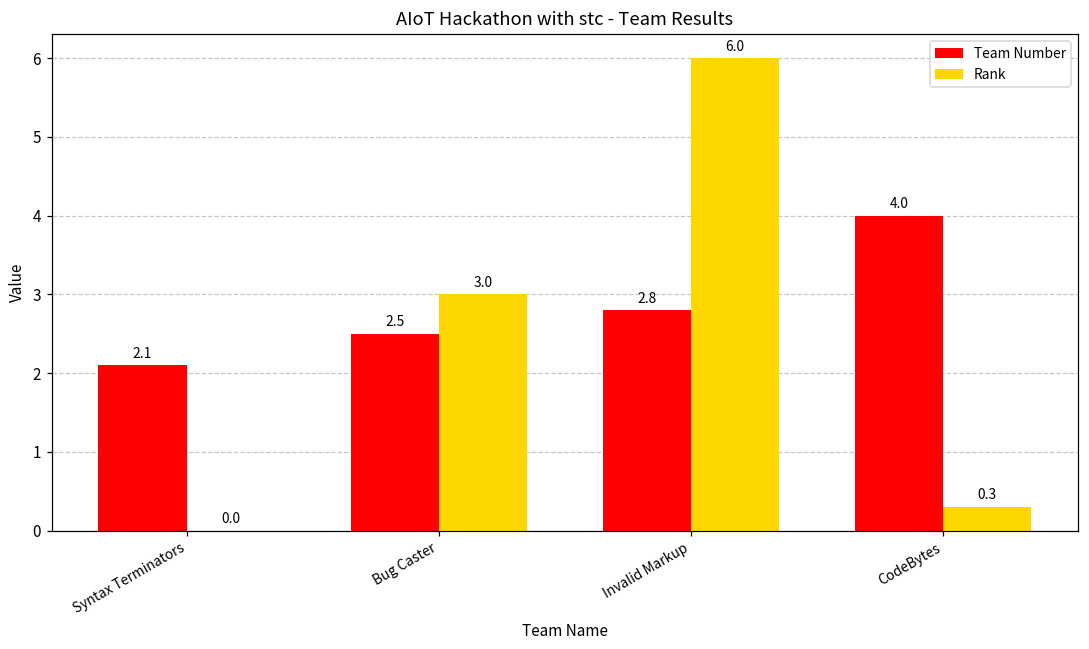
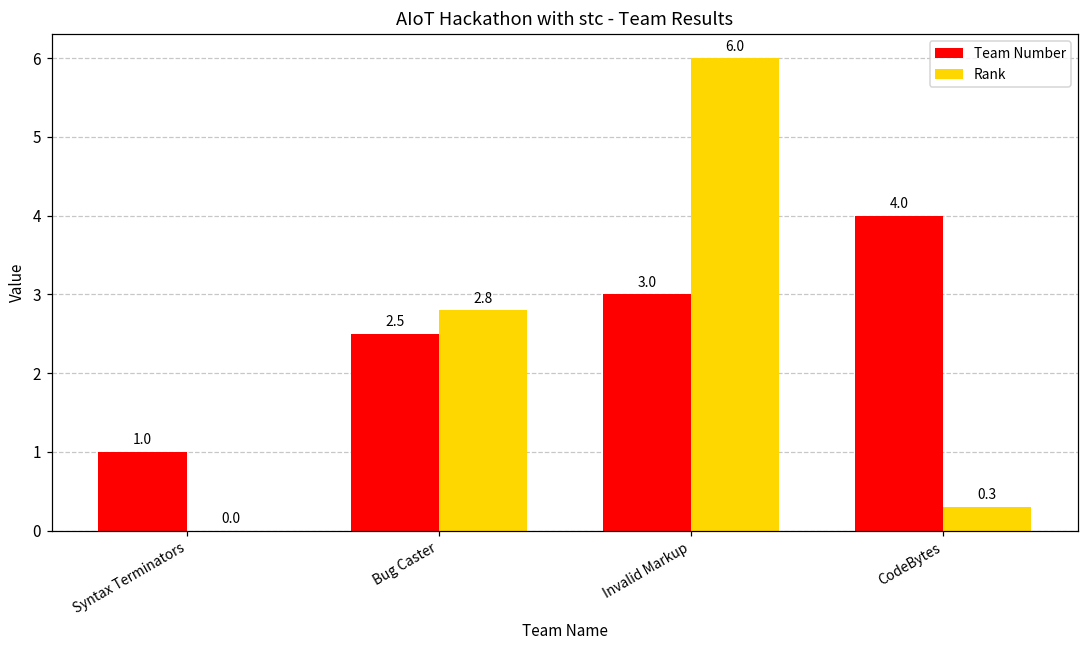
  {
    "Team Number": {
-     "Syntax Terminators": 2.1,
+     "Syntax Terminators": 1.0,
      "Bug Caster": 2.5,
-     "Invalid Markup": 2.8,
+     "Invalid Markup": 3.0,
      "CodeBytes": 4.0
    },
    "Rank": {
      "Syntax Terminators": 0.0,
-     "Bug Caster": 3.0,
+     "Bug Caster": 2.8,
      "Invalid Markup": 6.0,
      "CodeBytes": 0.3
    }
  }
